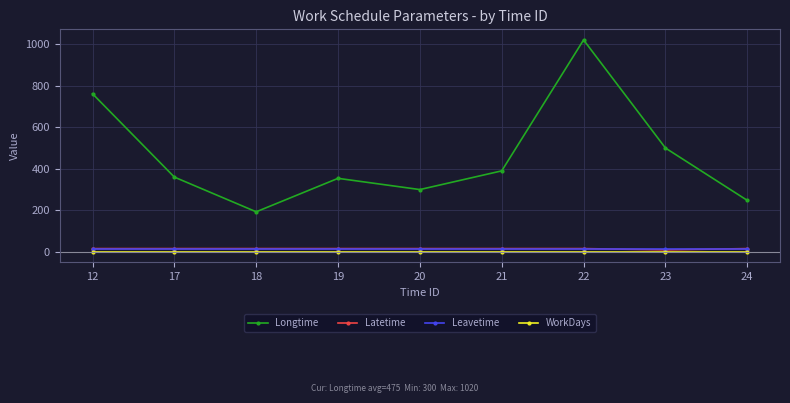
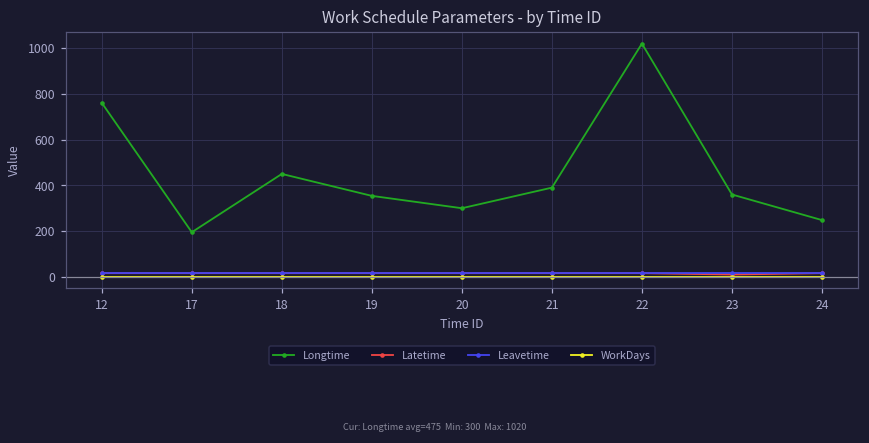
  {
    "Longtime": {
      "12": 760,
-     "17": 360,
-     "18": 190,
+     "17": 200,
+     "18": 450,
      "19": 350,
      "20": 300,
      "21": 390,
      "22": 1020,
-     "23": 500,
+     "23": 360,
      "24": 250
    },
    "WorkDays": {
      "12": 0,
      "17": 0,
      "18": 0,
      "19": 0,
      "20": 0,
      "21": 0,
      "22": 0,
      "24": 0
    }
  }
